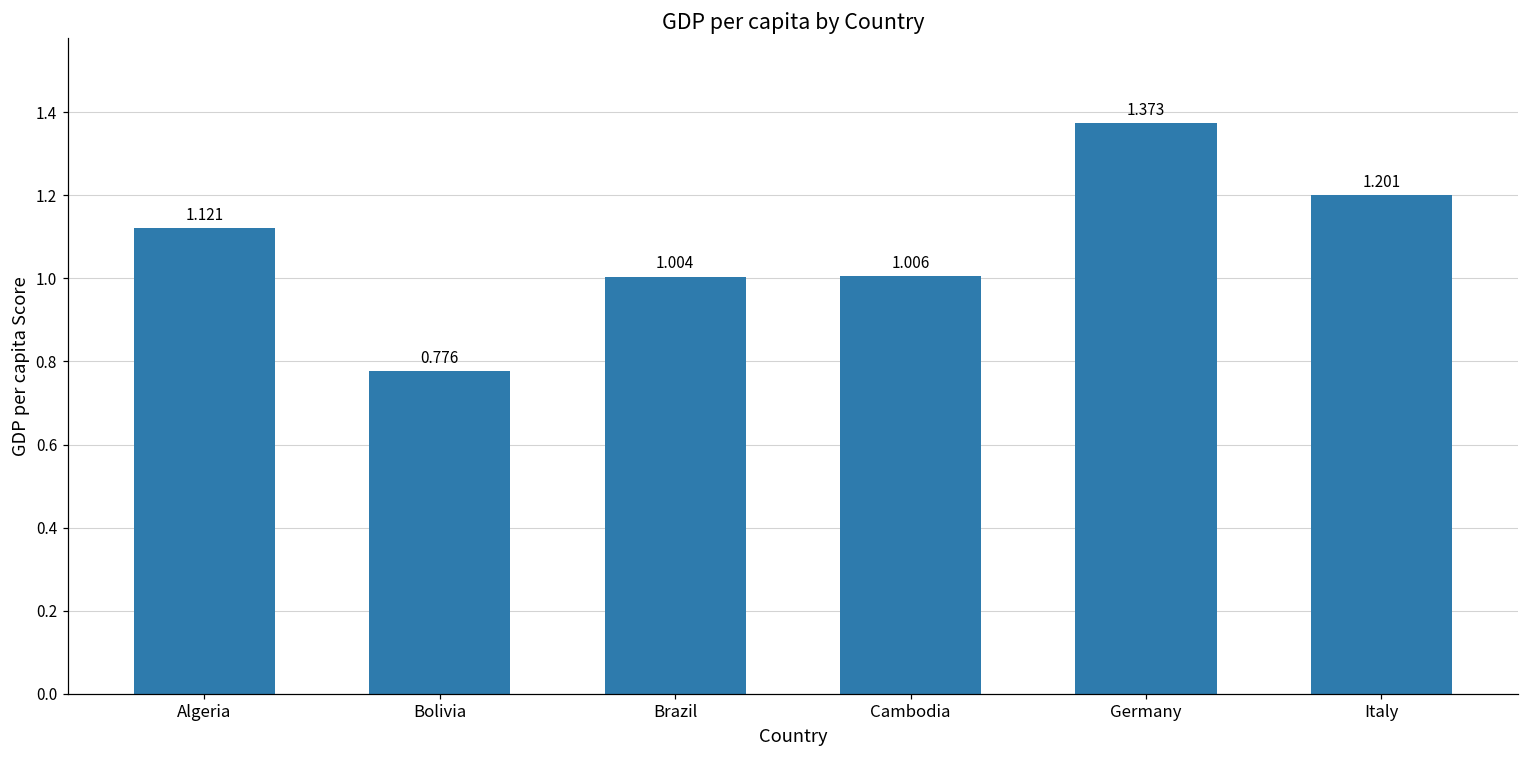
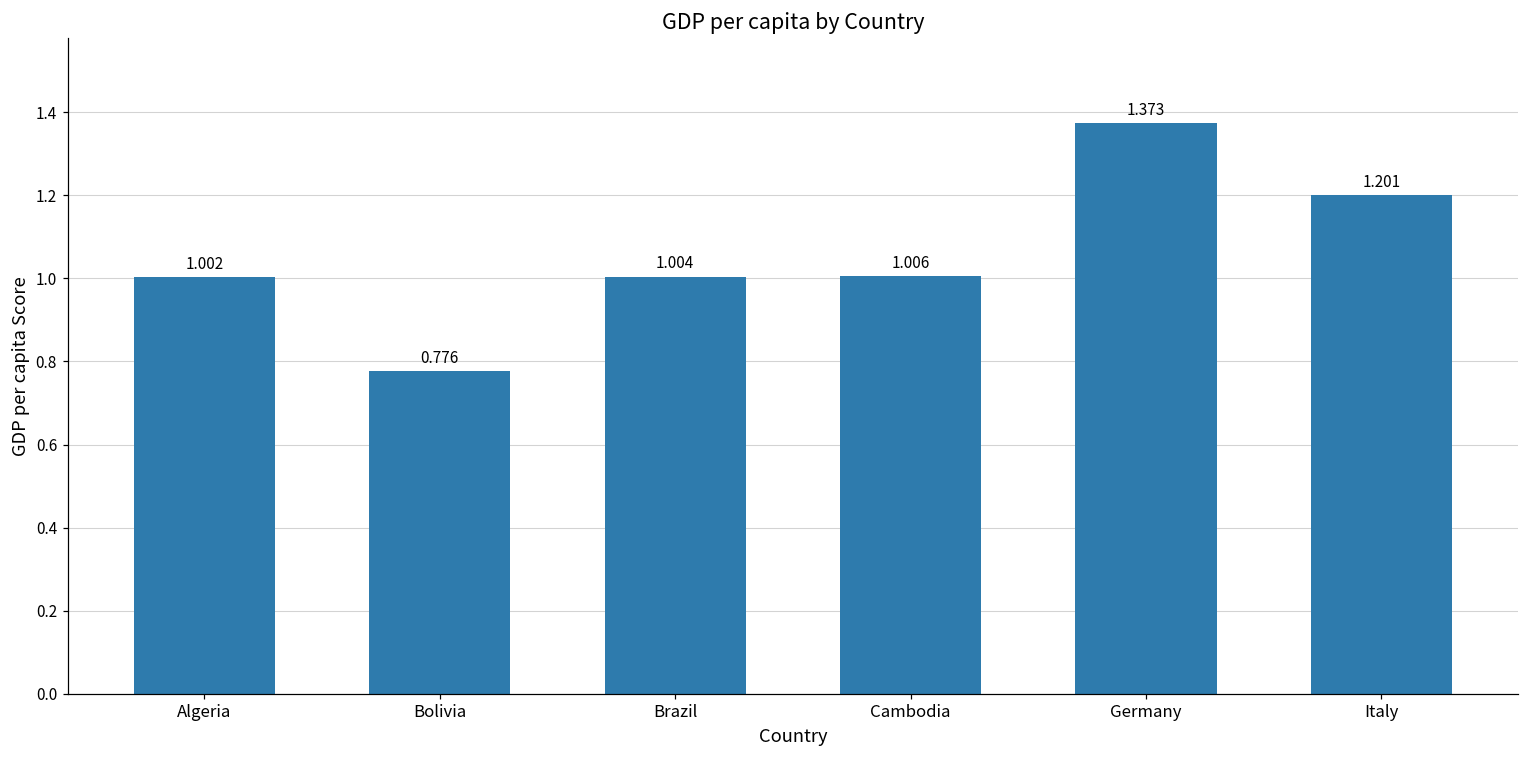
  {
-   "Algeria": 1.121,
+   "Algeria": 1.002,
    "Bolivia": 0.776,
    "Brazil": 1.004,
    "Cambodia": 1.006,
    "Germany": 1.373,
    "Italy": 1.201
  }
